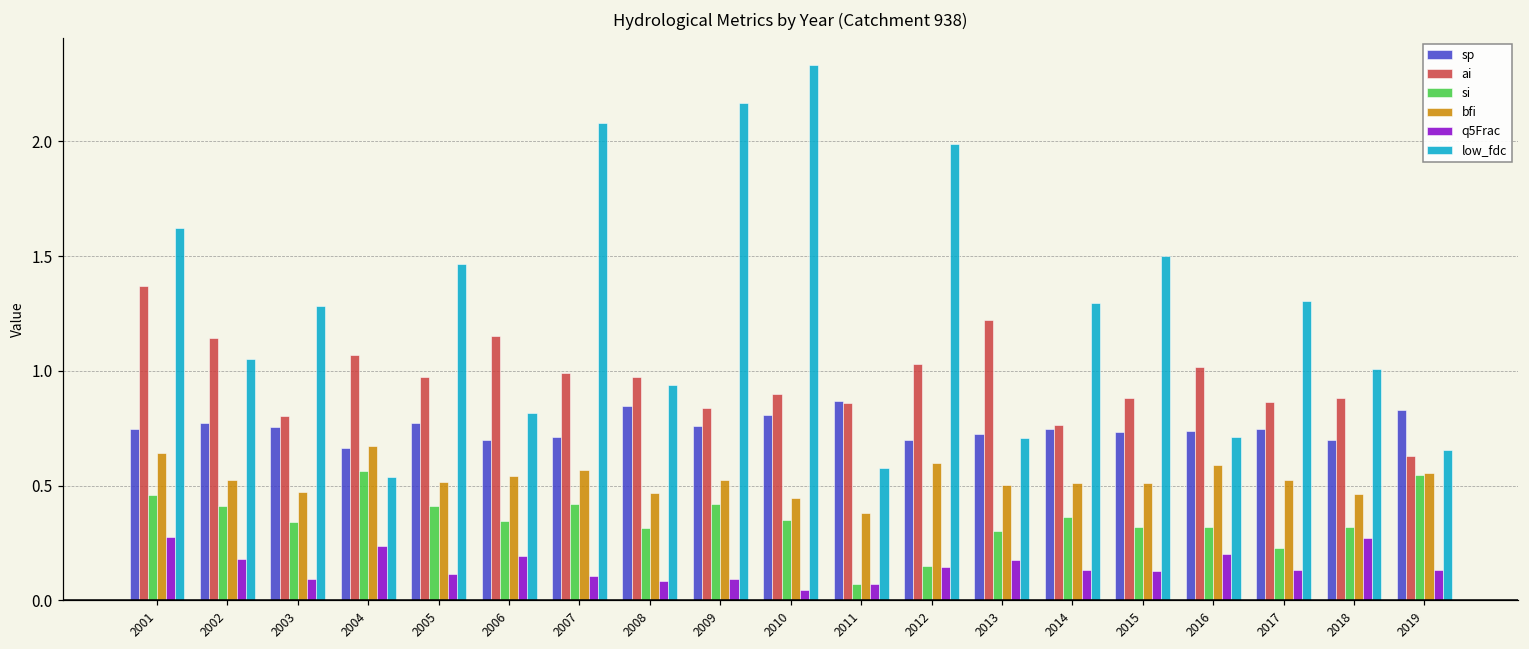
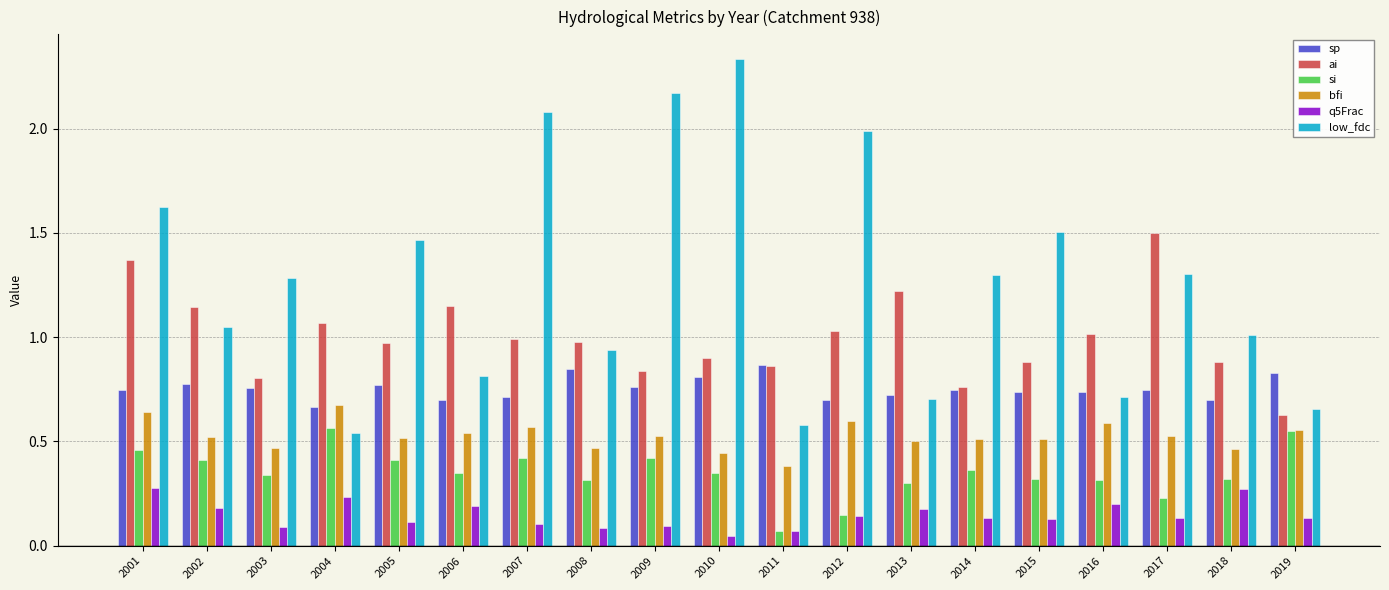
  {
    "sp": {
      "2001": 0.75,
      "2002": 0.77,
      "2003": 0.76,
      "2004": 0.66,
      "2005": 0.77,
      "2006": 0.70,
      "2007": 0.71,
      "2008": 0.85,
      "2009": 0.76,
      "2010": 0.81,
      "2011": 0.87,
      "2012": 0.70,
      "2013": 0.72,
      "2014": 0.74,
      "2015": 0.74,
      "2016": 0.74,
      "2017": 0.75,
      "2018": 0.70,
      "2019": 0.83
    },
    "ai": {
      "2001": 1.37,
      "2002": 1.14,
      "2003": 0.80,
      "2004": 1.07,
      "2005": 0.97,
      "2006": 1.15,
      "2007": 0.99,
      "2008": 0.97,
      "2009": 0.84,
      "2010": 0.90,
      "2011": 0.86,
      "2012": 1.03,
      "2013": 1.22,
      "2014": 0.76,
      "2015": 0.88,
      "2016": 1.01,
-     "2017": 0.86,
+     "2017": 1.50,
      "2018": 0.88,
      "2019": 0.63
    },
    "si": {
      "2001": 0.46,
      "2002": 0.41,
      "2003": 0.34,
      "2004": 0.56,
      "2005": 0.41,
      "2006": 0.35,
      "2007": 0.42,
      "2008": 0.31,
      "2009": 0.42,
      "2010": 0.35,
      "2011": 0.07,
      "2012": 0.15,
      "2013": 0.30,
      "2014": 0.36,
      "2015": 0.32,
      "2016": 0.32,
      "2017": 0.23,
      "2018": 0.32,
      "2019": 0.55
    },
    "bfi": {
      "2001": 0.64,
      "2002": 0.52,
      "2003": 0.47,
      "2004": 0.67,
      "2005": 0.52,
      "2006": 0.54,
      "2007": 0.57,
      "2008": 0.47,
      "2009": 0.52,
      "2010": 0.44,
      "2011": 0.38,
      "2012": 0.60,
      "2013": 0.50,
      "2014": 0.51,
      "2015": 0.51,
      "2016": 0.59,
      "2017": 0.52,
      "2018": 0.46,
      "2019": 0.55
    },
    "q5Frac": {
      "2001": 0.28,
      "2002": 0.18,
      "2003": 0.09,
      "2004": 0.24,
      "2005": 0.11,
      "2006": 0.19,
      "2007": 0.10,
      "2008": 0.08,
      "2009": 0.09,
      "2010": 0.05,
      "2011": 0.07,
      "2012": 0.14,
      "2013": 0.17,
      "2014": 0.13,
      "2015": 0.13,
      "2016": 0.20,
      "2017": 0.13,
      "2018": 0.27,
      "2019": 0.13
    },
    "low_fdc": {
      "2001": 1.62,
      "2002": 1.05,
      "2003": 1.28,
      "2004": 0.54,
      "2005": 1.47,
      "2006": 0.81,
      "2007": 2.08,
      "2008": 0.94,
      "2009": 2.17,
      "2010": 2.33,
      "2011": 0.58,
      "2012": 1.99,
      "2013": 0.71,
      "2014": 1.30,
      "2015": 1.50,
      "2016": 0.71,
      "2017": 1.30,
      "2018": 1.01,
      "2019": 0.66
    }
  }
